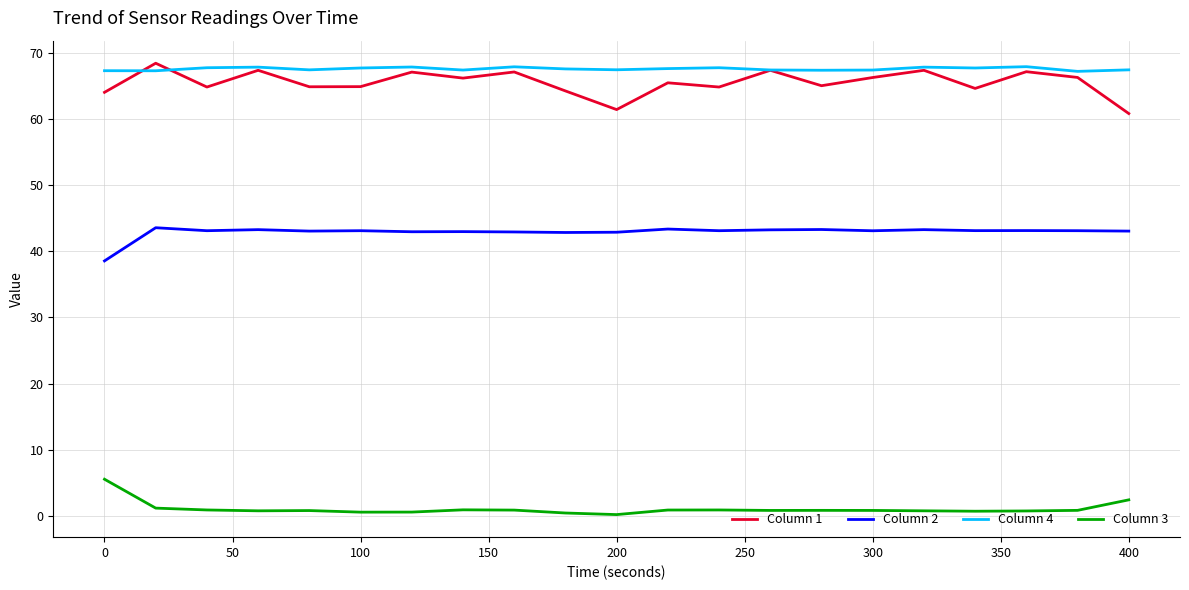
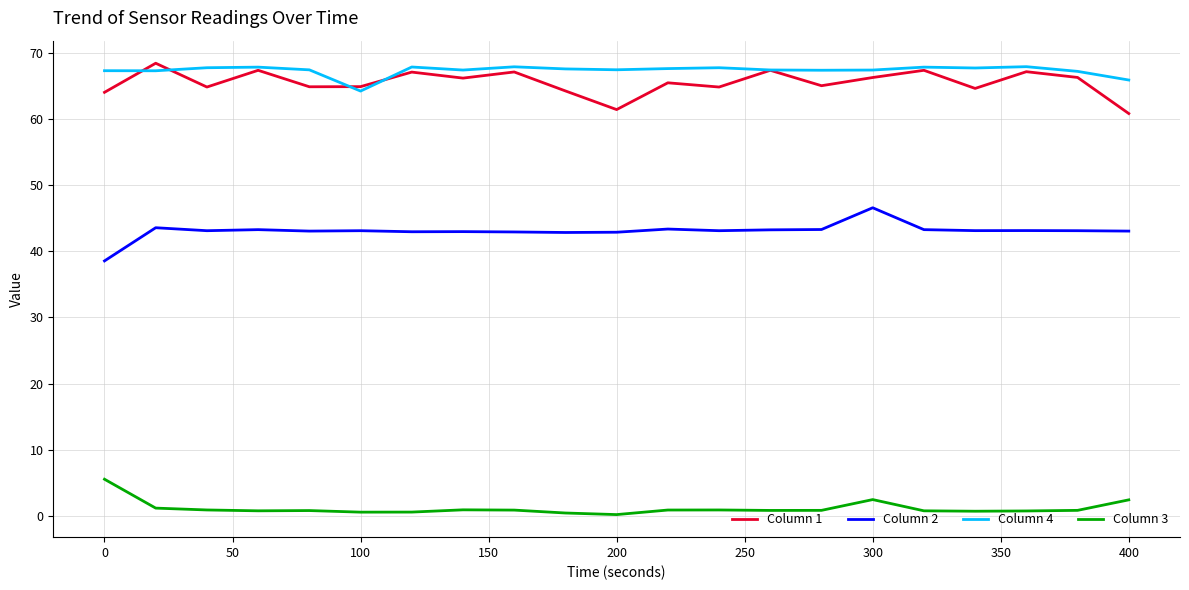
  {
    "Column 1": {
      "0": 64,
      "100": 65,
      "200": 61,
      "300": 66,
      "400": 61
    },
    "Column 2": {
      "0": 39,
      "100": 43,
      "200": 43,
-     "300": 43,
+     "300": 47,
      "400": 43
    },
    "Column 4": {
      "0": 67,
-     "100": 68,
+     "100": 64,
      "200": 67,
      "300": 67,
-     "400": 67
+     "400": 66
    },
    "Column 3": {
      "0": 6,
      "100": 1,
      "200": 0,
-     "300": 1,
+     "300": 2,
      "400": 2
    }
  }
